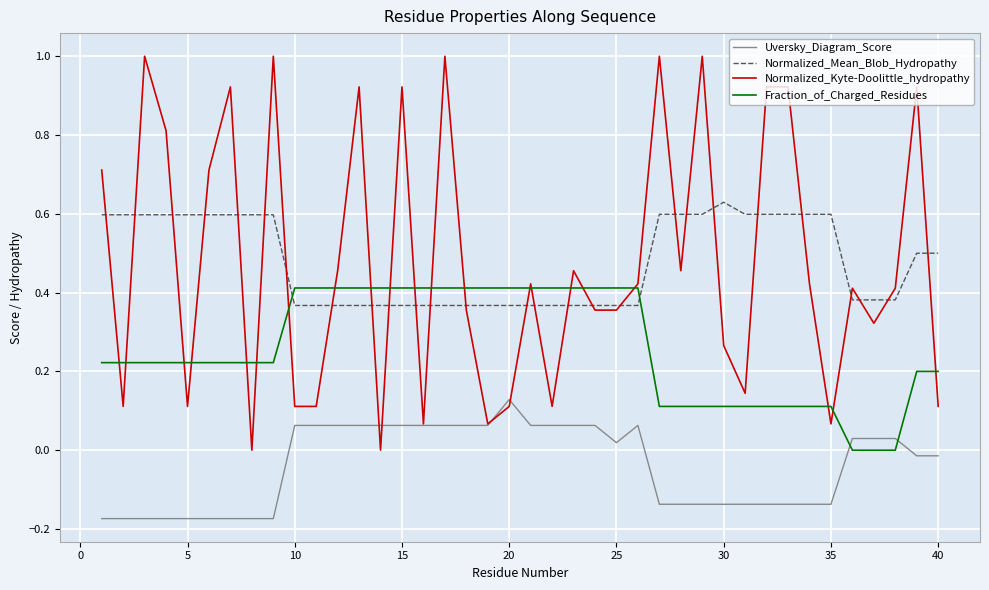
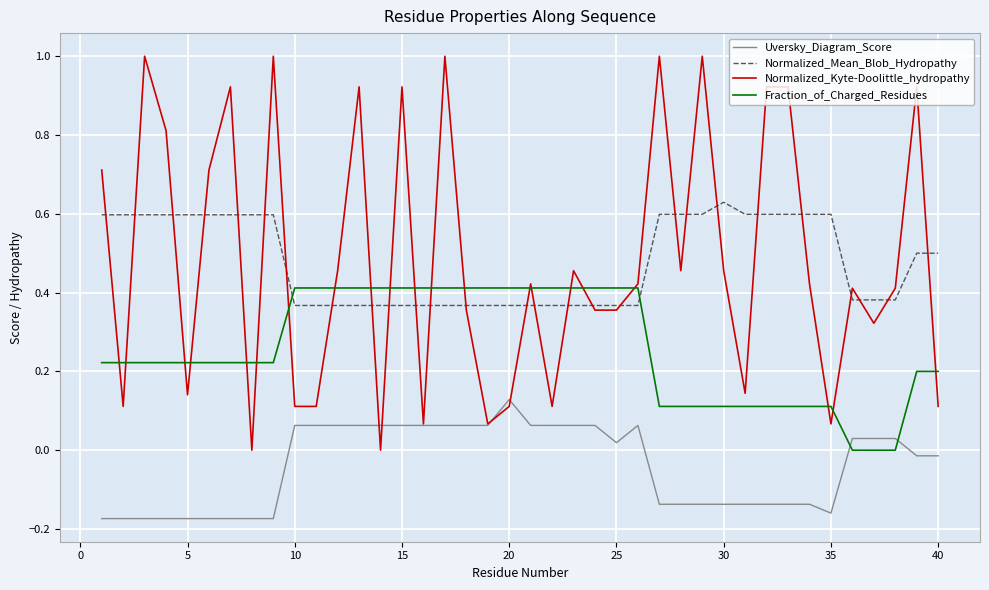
  {
    "Uversky_Diagram_Score": {
      "5": -0.17,
      "10": 0.06,
      "15": 0.06,
      "20": 0.13,
      "25": 0.02,
      "30": -0.14,
-     "35": -0.14,
+     "35": -0.16,
      "40": -0.01
    },
    "Normalized_Mean_Blob_Hydropathy": {
      "5": 0.60,
      "10": 0.37,
      "15": 0.37,
      "20": 0.37,
      "25": 0.37,
      "30": 0.63,
      "35": 0.60,
      "40": 0.50
    },
    "Normalized_Kyte-Doolittle_hydropathy": {
-     "5": 0.11,
+     "5": 0.14,
      "10": 0.11,
      "15": 0.92,
      "20": 0.11,
      "25": 0.36,
-     "30": 0.27,
+     "30": 0.46,
      "35": 0.07,
      "40": 0.11
    },
    "Fraction_of_Charged_Residues": {
      "5": 0.22,
      "10": 0.41,
      "15": 0.41,
      "20": 0.41,
      "25": 0.41,
      "30": 0.11,
      "35": 0.11,
      "40": 0.20
    }
  }
